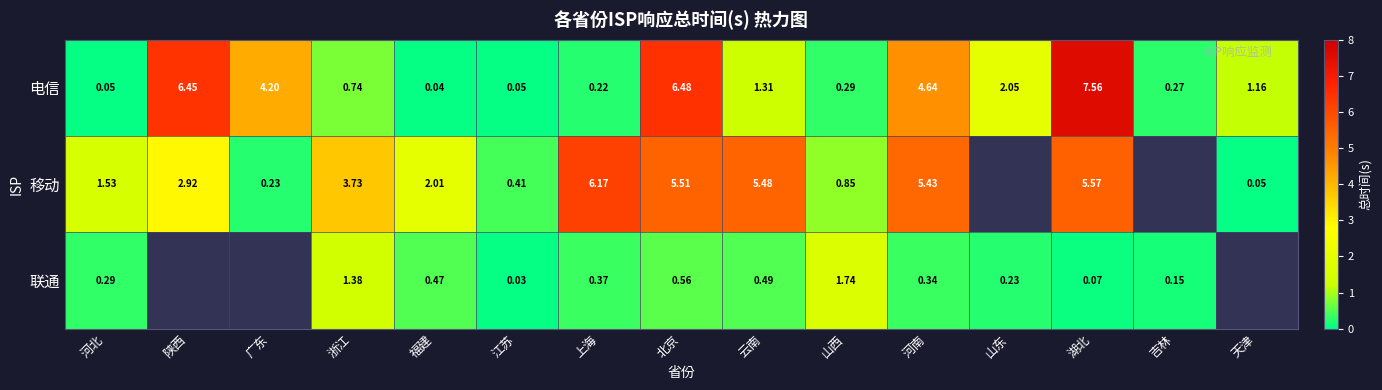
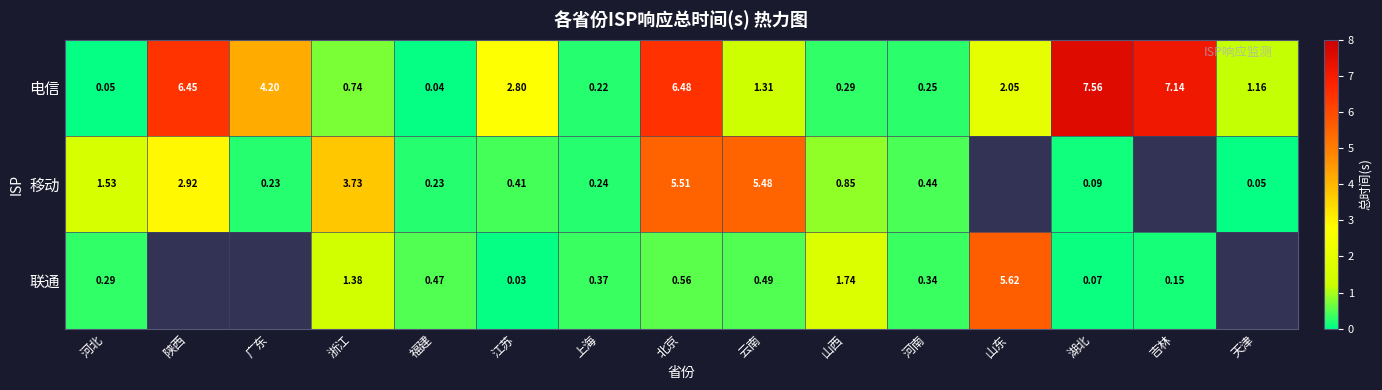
  {
    "电信": {
      "河北": 0.05,
      "陕西": 6.45,
      "广东": 4.20,
      "浙江": 0.74,
      "福建": 0.04,
-     "江苏": 0.05,
+     "江苏": 2.80,
      "上海": 0.22,
      "北京": 6.48,
      "云南": 1.31,
      "山西": 0.29,
-     "河南": 4.64,
+     "河南": 0.25,
      "山东": 2.05,
      "湖北": 7.56,
-     "吉林": 0.27
+     "吉林": 7.14
    },
    "移动": {
      "河北": 1.53,
      "陕西": 2.92,
      "广东": 0.23,
      "浙江": 3.73,
-     "福建": 2.01,
+     "福建": 0.23,
      "江苏": 0.41,
-     "上海": 6.17,
+     "上海": 0.24,
      "北京": 5.51,
      "云南": 5.48,
      "山西": 0.85,
-     "河南": 5.43,
-     "湖北": 5.57,
+     "河南": 0.44,
+     "湖北": 0.09,
      "天津": 0.05
    },
    "联通": {
      "河北": 0.29,
      "浙江": 1.38,
      "福建": 0.47,
      "江苏": 0.03,
      "上海": 0.37,
      "北京": 0.56,
      "云南": 0.49,
      "山西": 1.74,
      "河南": 0.34,
-     "山东": 0.23,
+     "山东": 5.62,
      "湖北": 0.07,
      "吉林": 0.15
    }
  }
